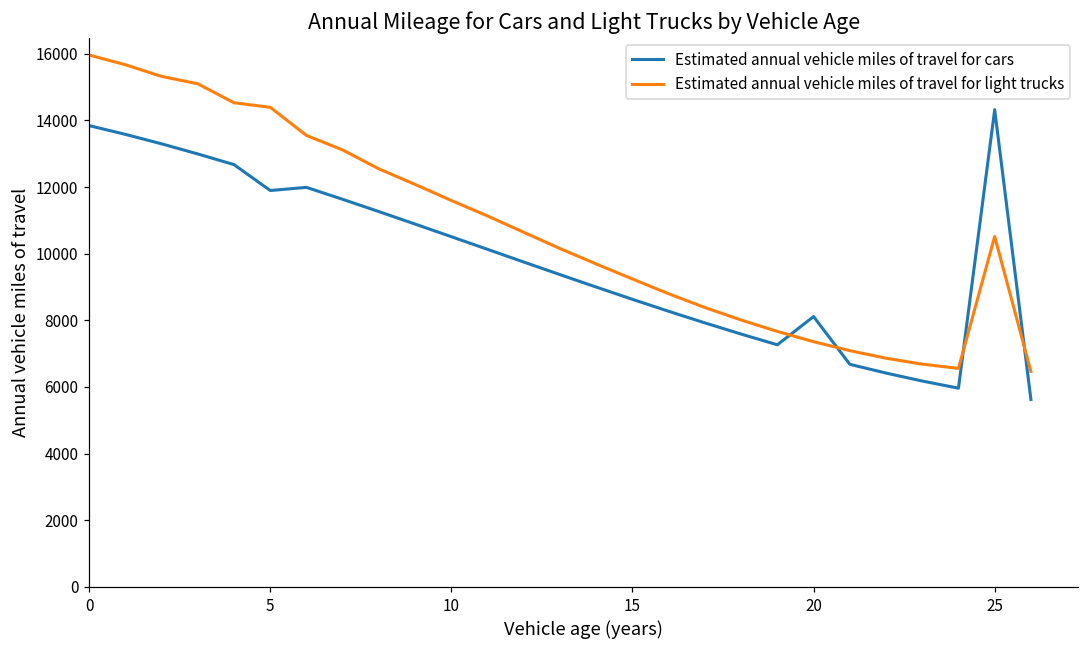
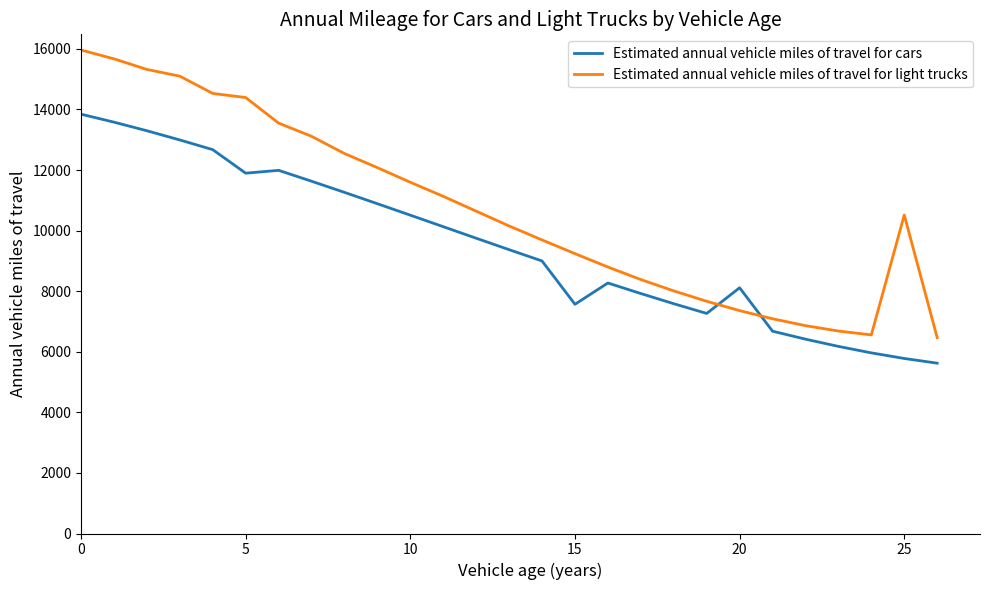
  {
    "Estimated annual vehicle miles of travel for cars": {
      "0": 13800,
      "5": 11900,
      "10": 10500,
-     "15": 8600,
+     "15": 7600,
      "20": 8100,
-     "25": 14300
+     "25": 5800
    },
    "Estimated annual vehicle miles of travel for light trucks": {
      "0": 16000,
      "5": 14400,
      "10": 11600,
      "15": 9200,
      "20": 7400,
      "25": 10500
    }
  }
